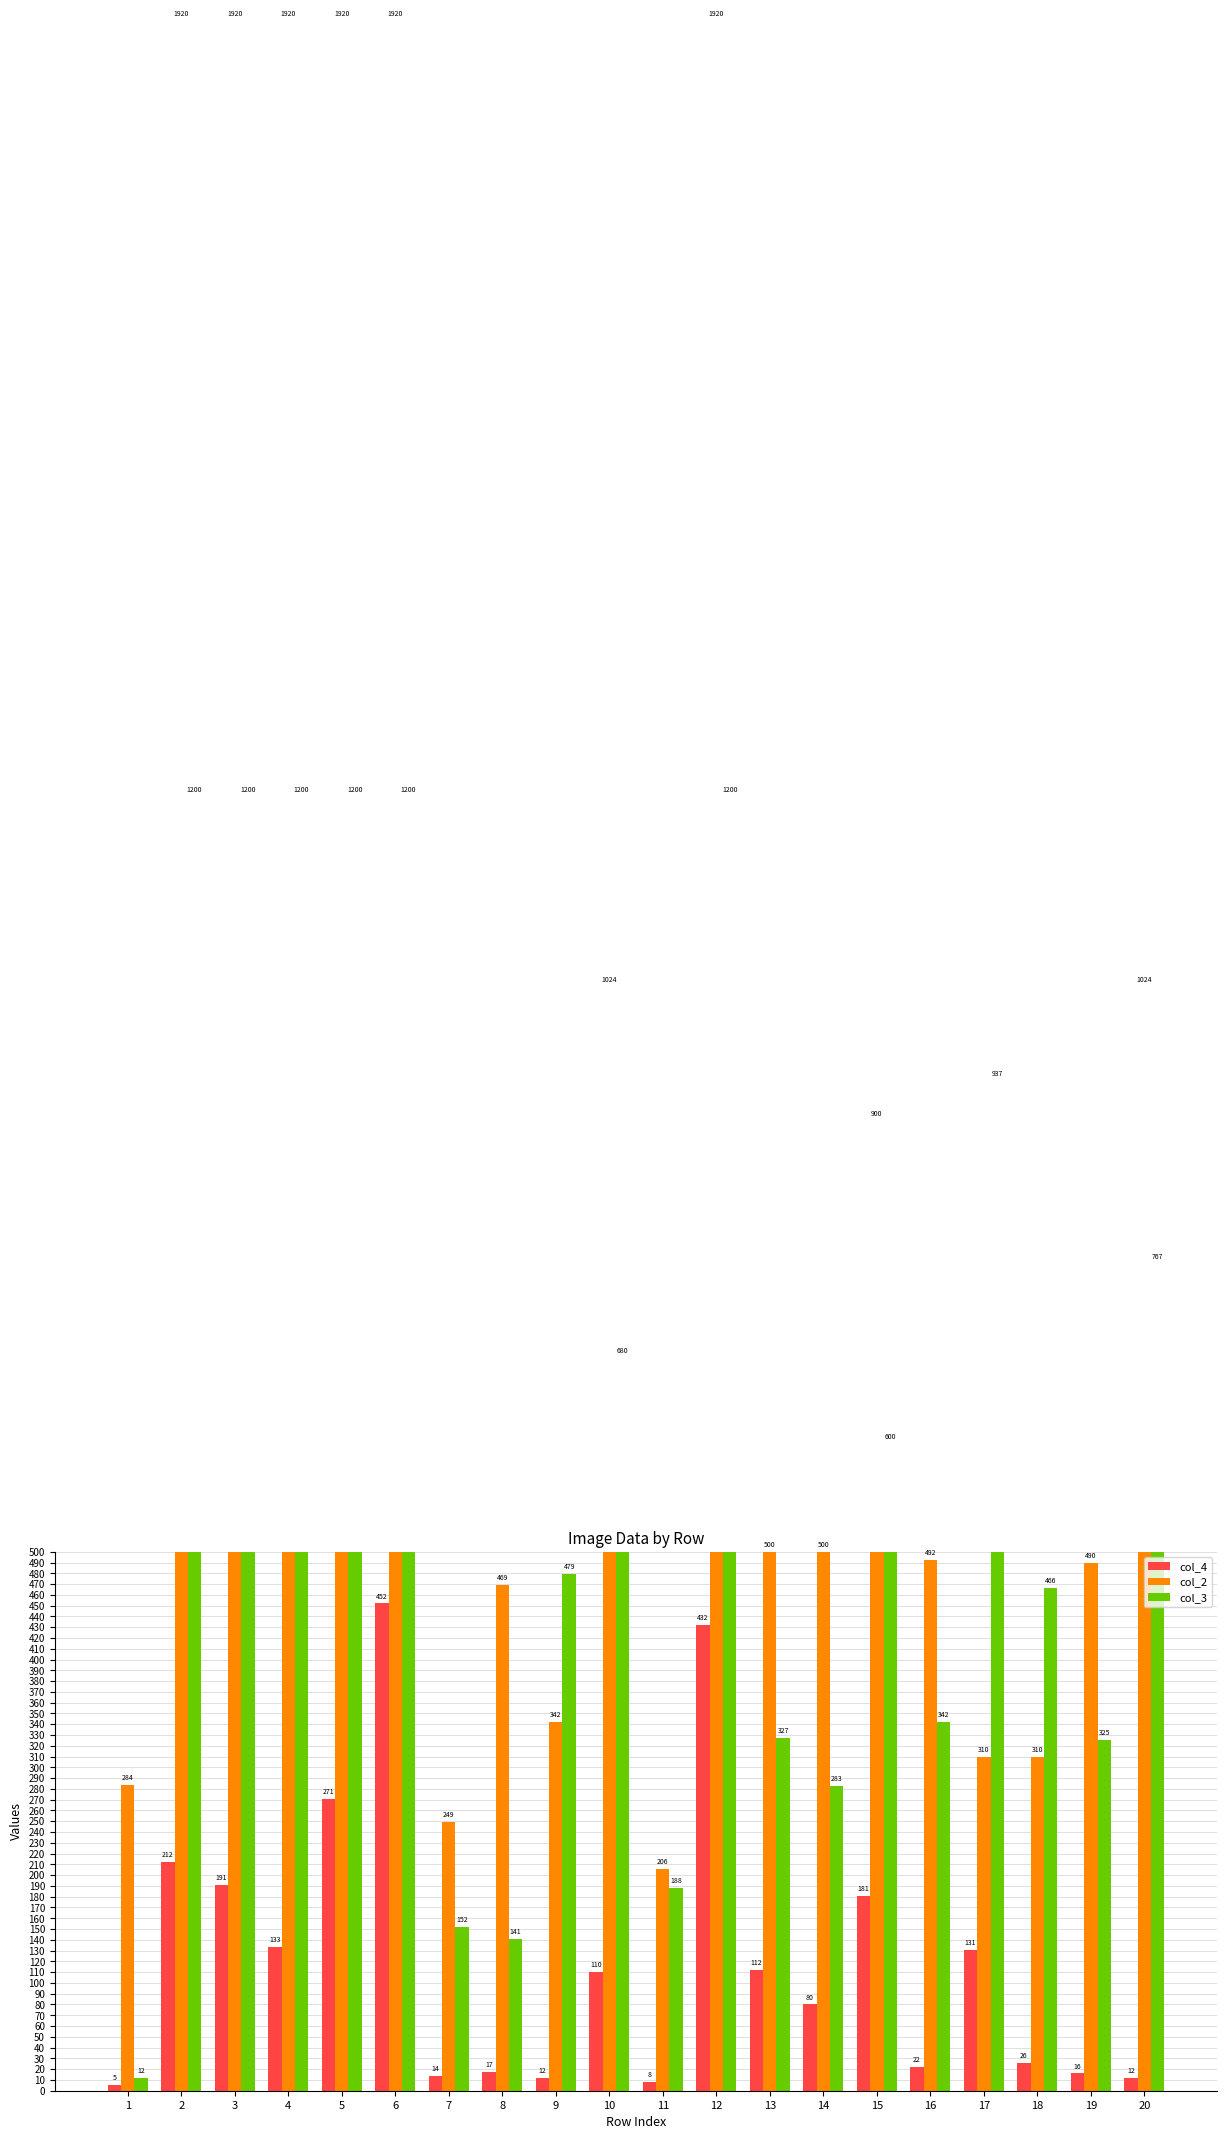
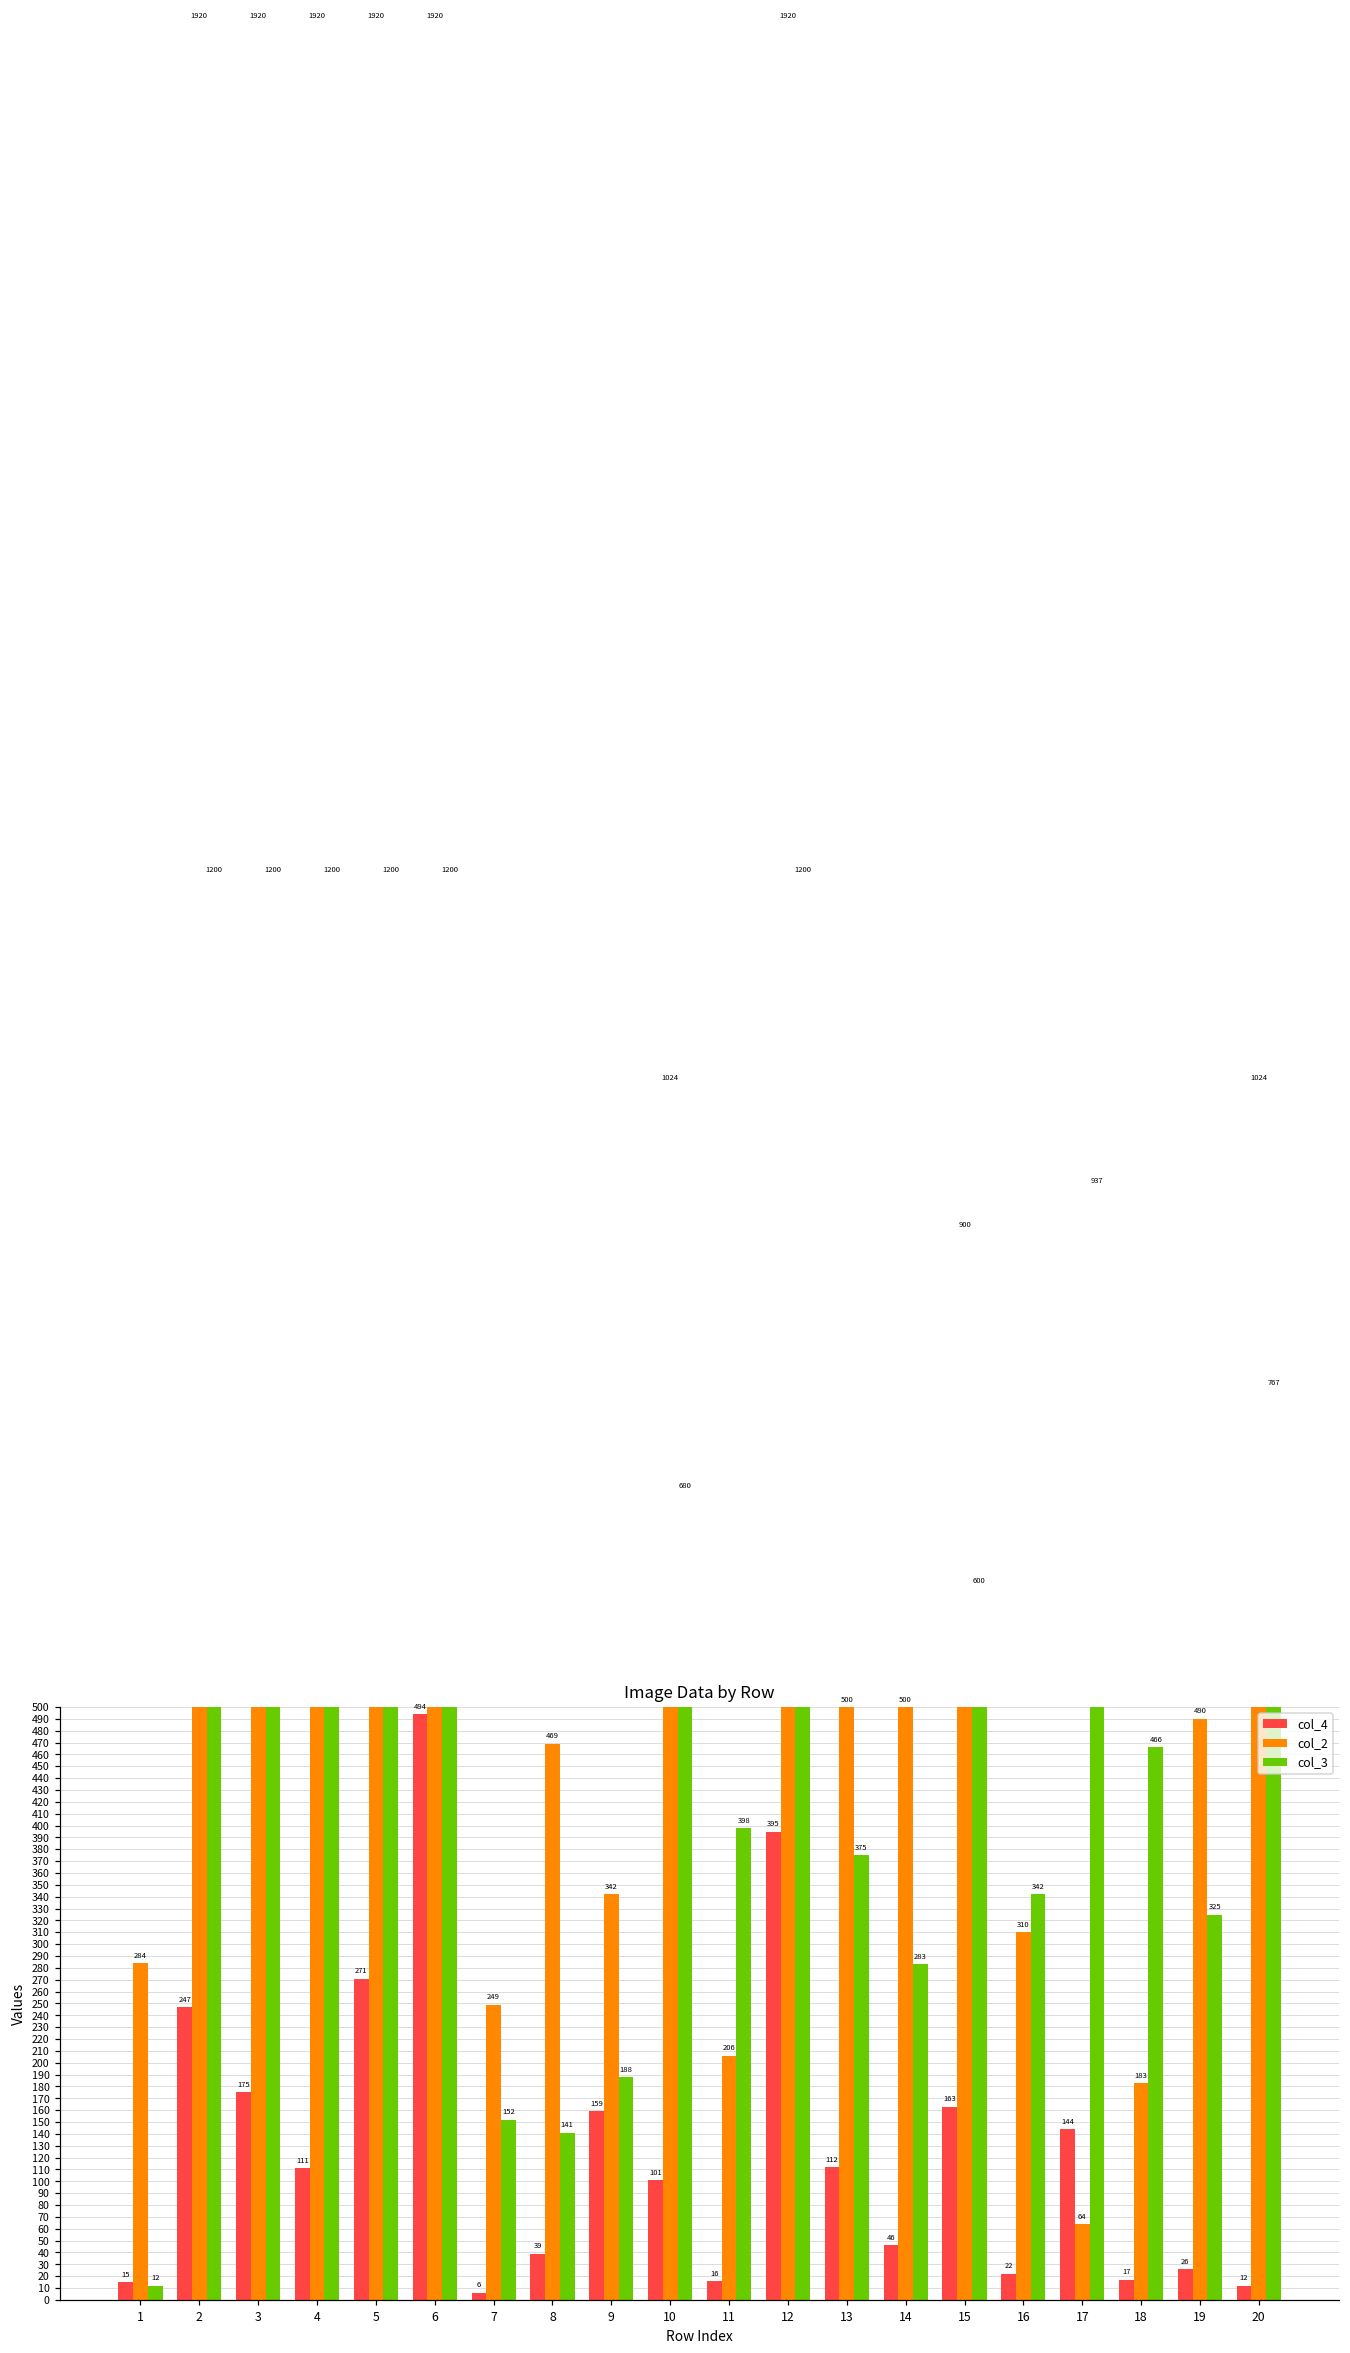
  {
    "col_4": {
-     "1": 5,
-     "2": 212,
-     "3": 191,
-     "4": 133,
+     "1": 15,
+     "2": 247,
+     "3": 175,
+     "4": 111,
      "5": 271,
-     "6": 452,
-     "7": 14,
-     "8": 17,
-     "9": 12,
-     "10": 110,
-     "11": 8,
-     "12": 432,
+     "6": 494,
+     "7": 6,
+     "8": 39,
+     "9": 159,
+     "10": 101,
+     "11": 16,
+     "12": 395,
      "13": 112,
-     "14": 80,
-     "15": 181,
+     "14": 46,
+     "15": 163,
      "16": 22,
-     "17": 131,
-     "18": 26,
-     "19": 16,
+     "17": 144,
+     "18": 17,
+     "19": 26,
      "20": 12
    },
    "col_2": {
      "1": 284,
      "7": 249,
      "8": 469,
      "9": 342,
      "11": 206,
      "13": 500,
      "14": 500,
-     "16": 492,
-     "17": 310,
-     "18": 310,
+     "16": 310,
+     "17": 64,
+     "18": 183,
      "19": 490
    },
    "col_3": {
      "1": 12,
      "7": 152,
      "8": 141,
-     "9": 479,
-     "11": 188,
-     "13": 327,
+     "9": 188,
+     "11": 398,
+     "13": 375,
      "14": 283,
      "16": 342,
      "18": 466,
      "19": 325
    }
  }
